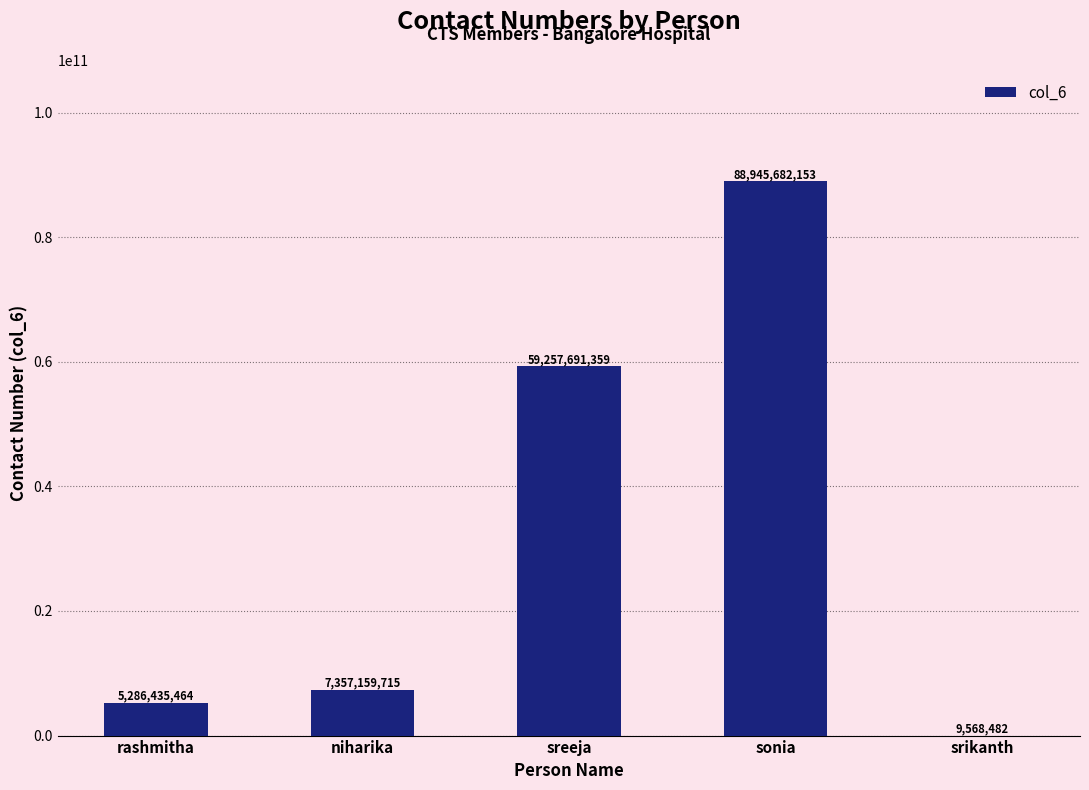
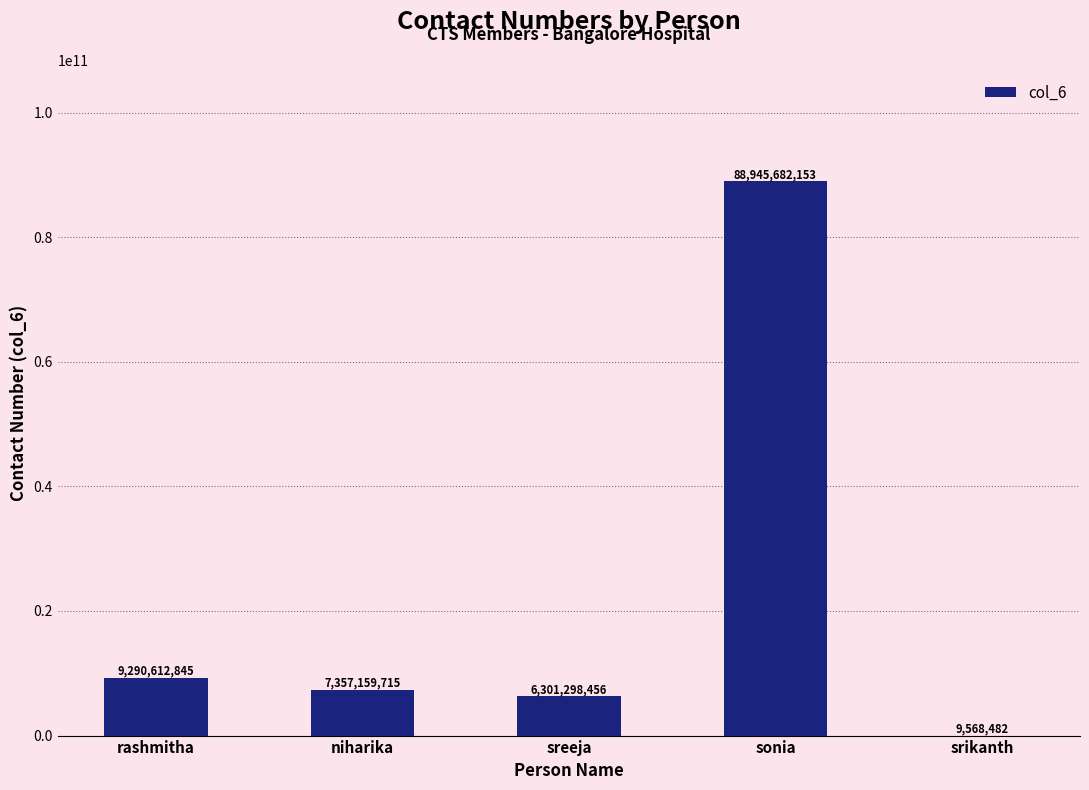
  {
-   "rashmitha": "5,286,435,464",
+   "rashmitha": "9,290,612,845",
    "niharika": "7,357,159,715",
-   "sreeja": "59,257,691,359",
+   "sreeja": "6,301,298,456",
    "sonia": "88,945,682,153",
    "srikanth": "9,568,482"
  }
